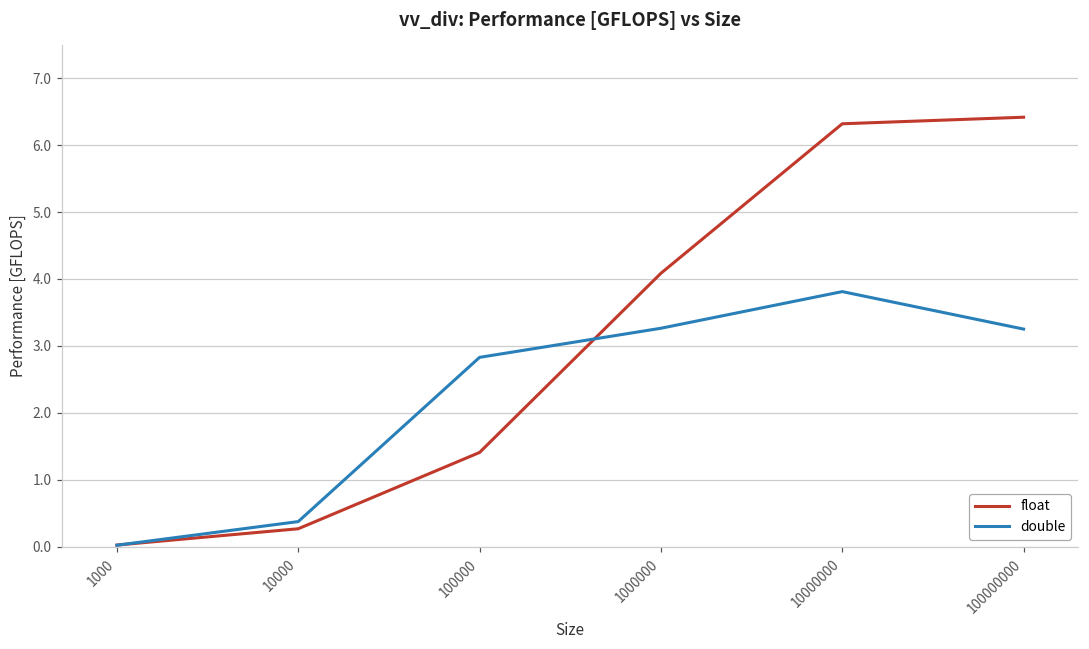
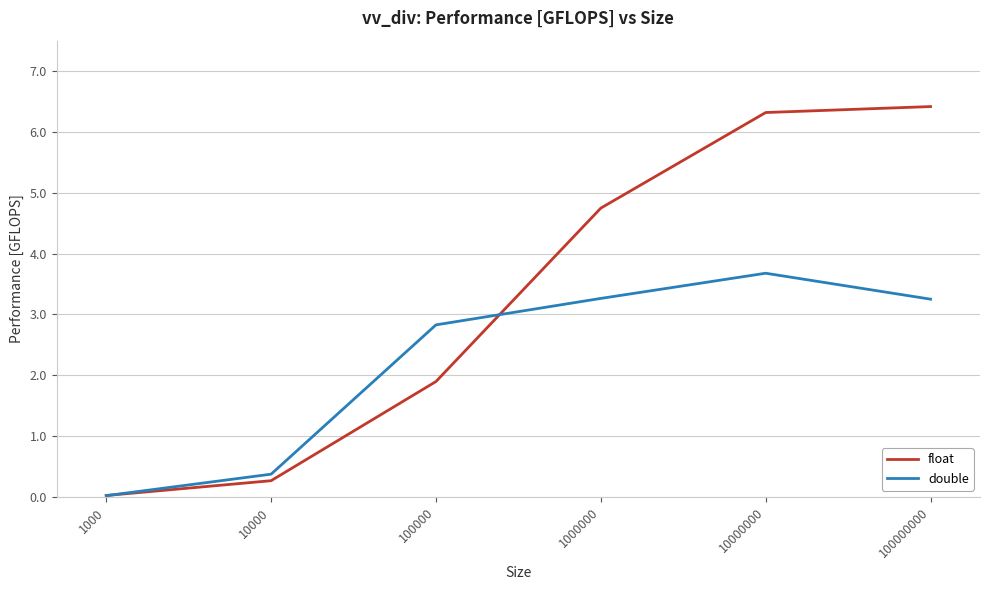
  {
    "float": {
      "10000": 0.3,
-     "100000": 1.4,
-     "1000000": 4.1,
+     "100000": 1.9,
+     "1000000": 4.7,
      "10000000": 6.3,
      "100000000": 6.4
    },
    "double": {
      "10000": 0.4,
      "100000": 2.8,
      "1000000": 3.3,
-     "10000000": 3.8,
+     "10000000": 3.7,
      "100000000": 3.3
    }
  }
